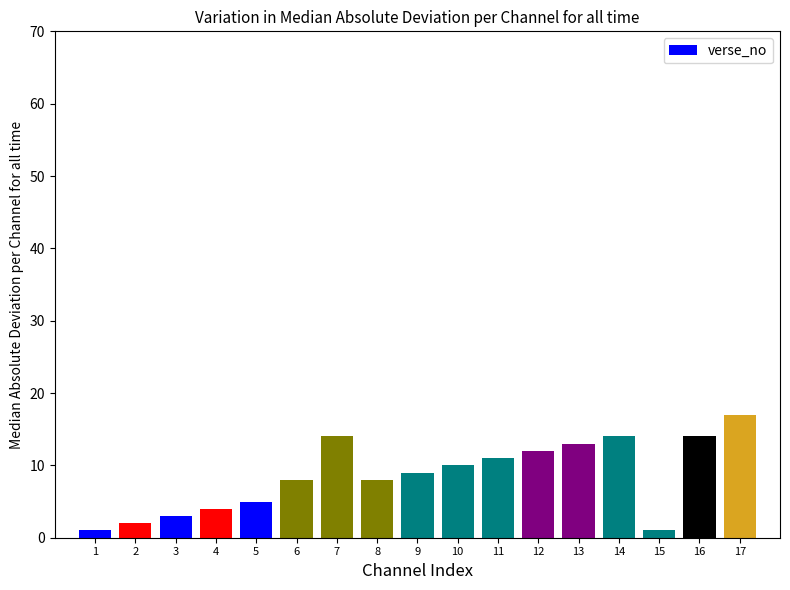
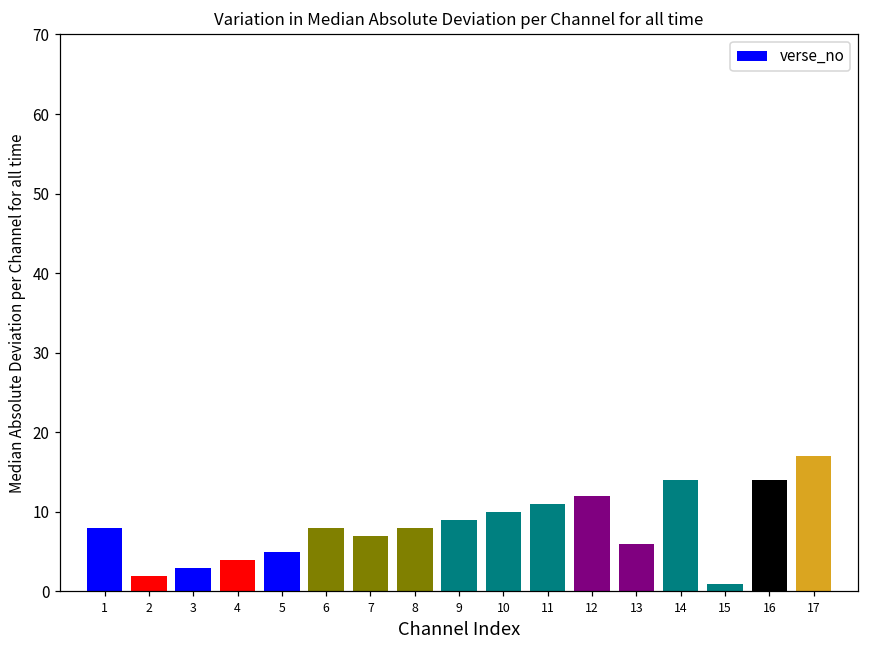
  {
-   "1": 1,
+   "1": 8,
    "2": 2,
    "3": 3,
    "4": 4,
    "5": 5,
    "6": 8,
-   "7": 14,
+   "7": 7,
    "8": 8,
    "9": 9,
    "10": 10,
    "11": 11,
    "12": 12,
-   "13": 13,
+   "13": 6,
    "14": 14,
    "15": 1,
    "16": 14,
    "17": 17
  }
